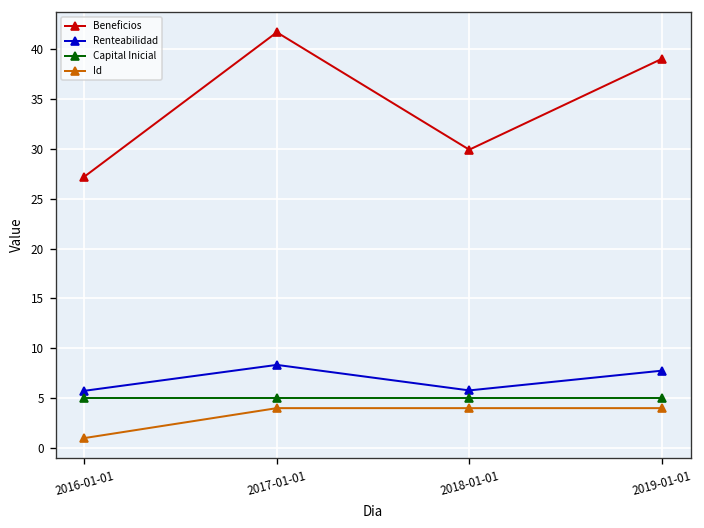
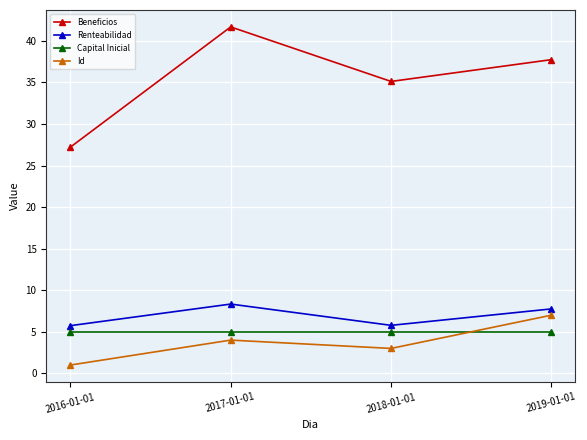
  {
    "Beneficios": {
      "2016-01-01": 27,
      "2017-01-01": 42,
-     "2018-01-01": 30,
-     "2019-01-01": 39
+     "2018-01-01": 35,
+     "2019-01-01": 38
    },
    "Renteabilidad": {
      "2016-01-01": 6,
      "2017-01-01": 8,
      "2018-01-01": 6,
      "2019-01-01": 8
    },
    "Capital Inicial": {
      "2016-01-01": 5,
      "2017-01-01": 5,
      "2018-01-01": 5,
      "2019-01-01": 5
    },
    "Id": {
      "2016-01-01": 1,
      "2017-01-01": 4,
-     "2018-01-01": 4,
-     "2019-01-01": 4
+     "2018-01-01": 3,
+     "2019-01-01": 7
    }
  }
